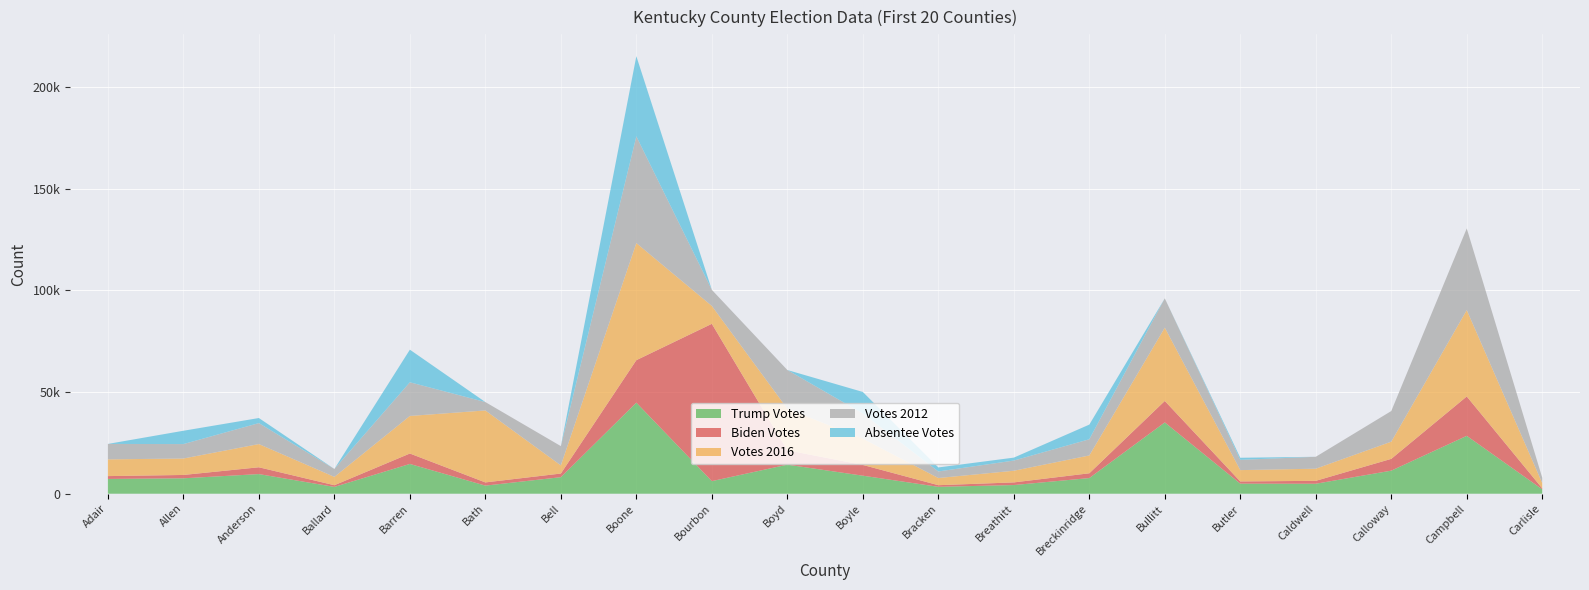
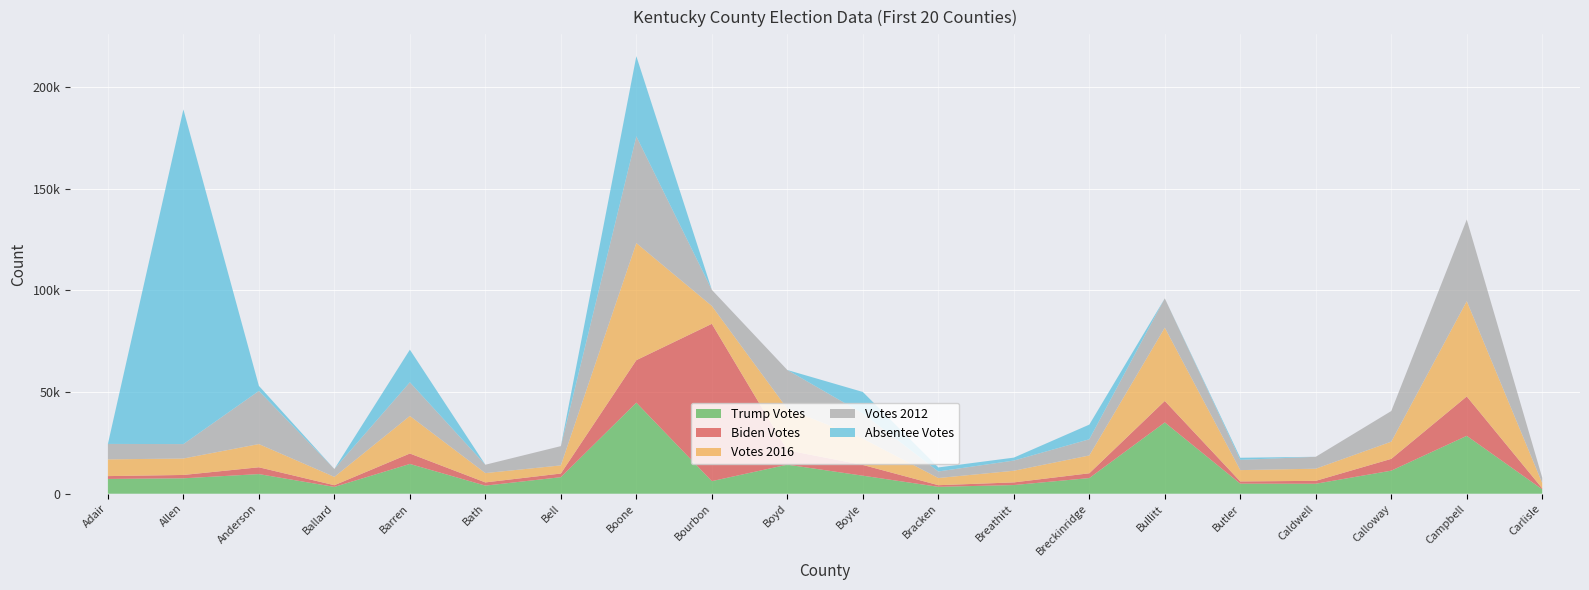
  {
    "Trump Votes": {
      "Adair": 7000,
      "Allen": 8000,
      "Anderson": 10000,
      "Barren": 15000,
      "Bath": 4000,
      "Bell": 8000,
      "Boone": 45000,
      "Bourbon": 6000,
      "Boyd": 14000,
      "Boyle": 9000,
      "Breathitt": 4000,
      "Breckinridge": 8000,
      "Bullitt": 35000,
      "Caldwell": 5000,
      "Calloway": 11000,
      "Campbell": 28000
    },
    "Biden Votes": {
      "Adair": 1000,
      "Allen": 2000,
      "Anderson": 3000,
      "Barren": 5000,
      "Bath": 2000,
      "Bell": 2000,
      "Boone": 21000,
      "Bourbon": 77000,
      "Boyle": 5000,
      "Breathitt": 1000,
      "Breckinridge": 2000,
      "Bullitt": 11000,
      "Caldwell": 1000,
      "Calloway": 6000,
      "Campbell": 19000
    },
    "Votes 2016": {
      "Adair": 8000,
      "Allen": 8000,
      "Anderson": 11000,
      "Ballard": 4000,
      "Barren": 18000,
-     "Bath": 35000,
+     "Bath": 5000,
      "Bell": 4000,
      "Boone": 58000,
      "Bourbon": 9000,
      "Bracken": 4000,
      "Breathitt": 6000,
      "Breckinridge": 9000,
      "Bullitt": 36000,
      "Butler": 6000,
      "Caldwell": 6000,
      "Calloway": 8000,
-     "Campbell": 43000,
+     "Campbell": 47000,
      "Carlisle": 3000
    },
    "Votes 2012": {
      "Allen": 7000,
-     "Anderson": 10000,
+     "Anderson": 26000,
      "Barren": 17000,
      "Boone": 53000,
      "Bracken": 3000,
      "Breathitt": 5000,
      "Breckinridge": 8000
    },
    "Absentee Votes": {
-     "Allen": 7000,
+     "Allen": 165000,
      "Anderson": 2000,
      "Barren": 16000,
      "Boone": 39000,
      "Boyle": 11000,
      "Bracken": 2000,
      "Breathitt": 1000,
      "Breckinridge": 7000
    }
  }
